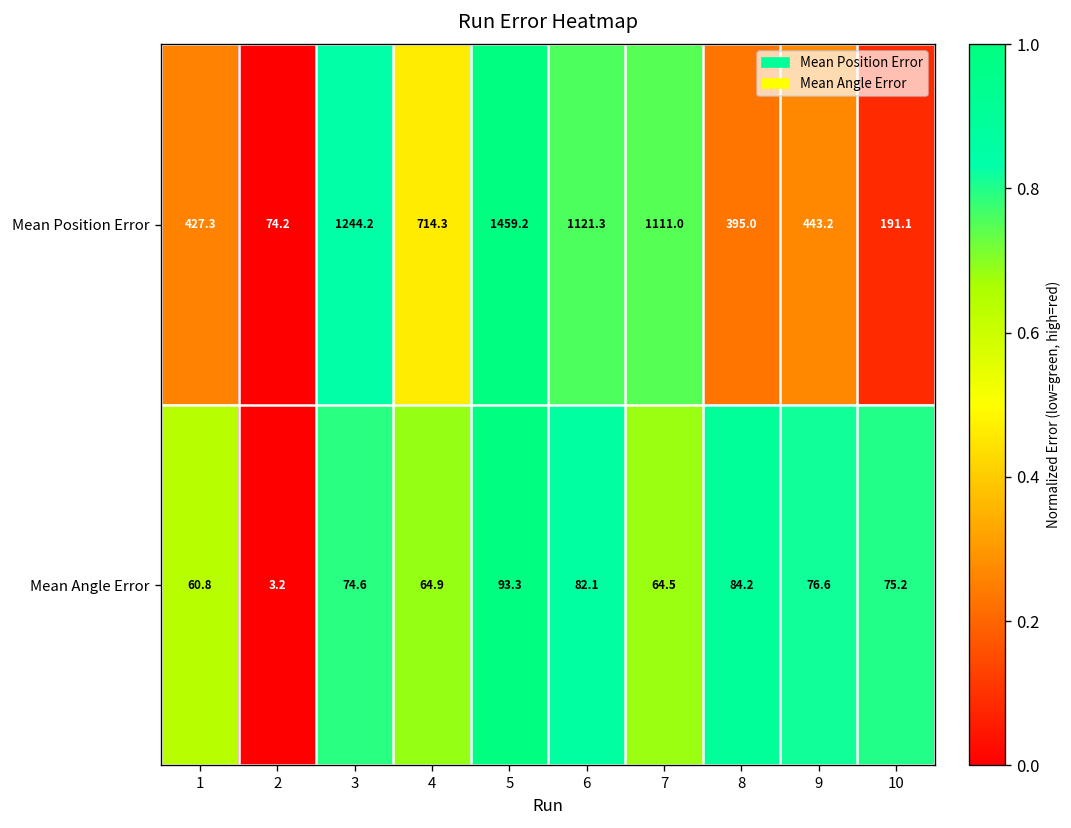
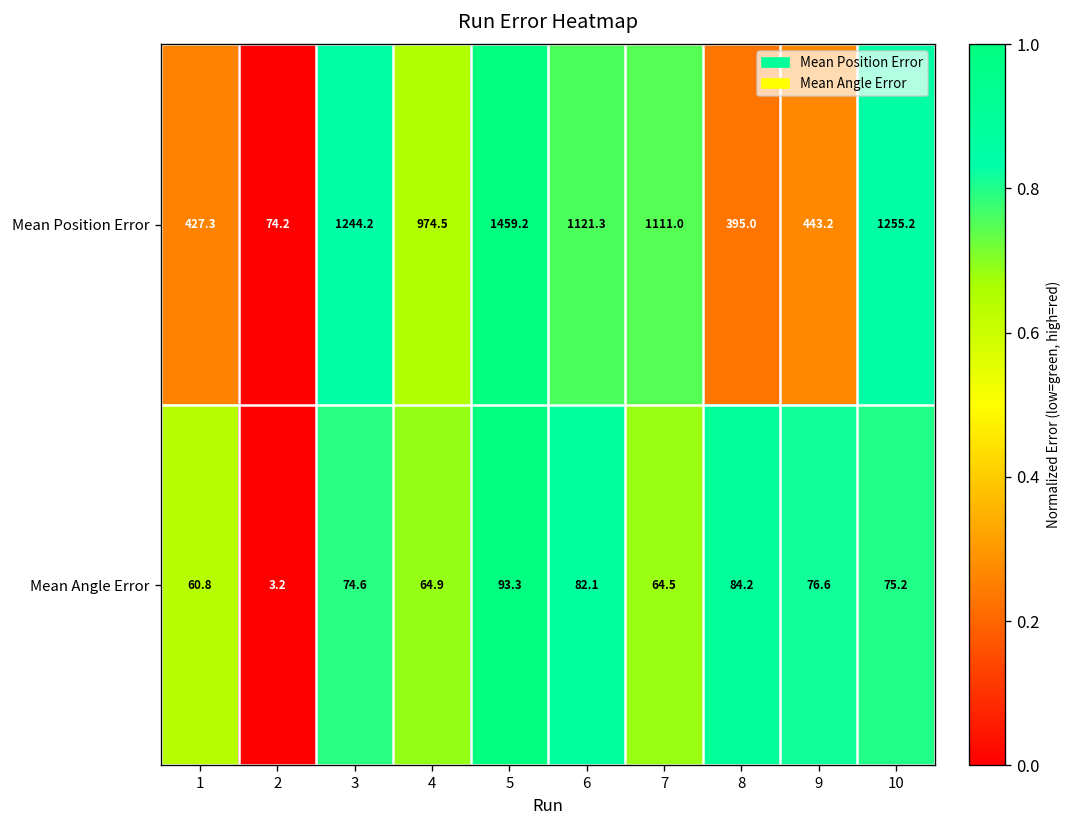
  {
    "Mean Position Error": {
      "1": 427.3,
      "2": 74.2,
      "3": 1244.2,
-     "4": 714.3,
+     "4": 974.5,
      "5": 1459.2,
      "6": 1121.3,
      "7": 1111.0,
      "8": 395.0,
      "9": 443.2,
-     "10": 191.1
+     "10": 1255.2
    },
    "Mean Angle Error": {
      "1": 60.8,
      "2": 3.2,
      "3": 74.6,
      "4": 64.9,
      "5": 93.3,
      "6": 82.1,
      "7": 64.5,
      "8": 84.2,
      "9": 76.6,
      "10": 75.2
    }
  }
